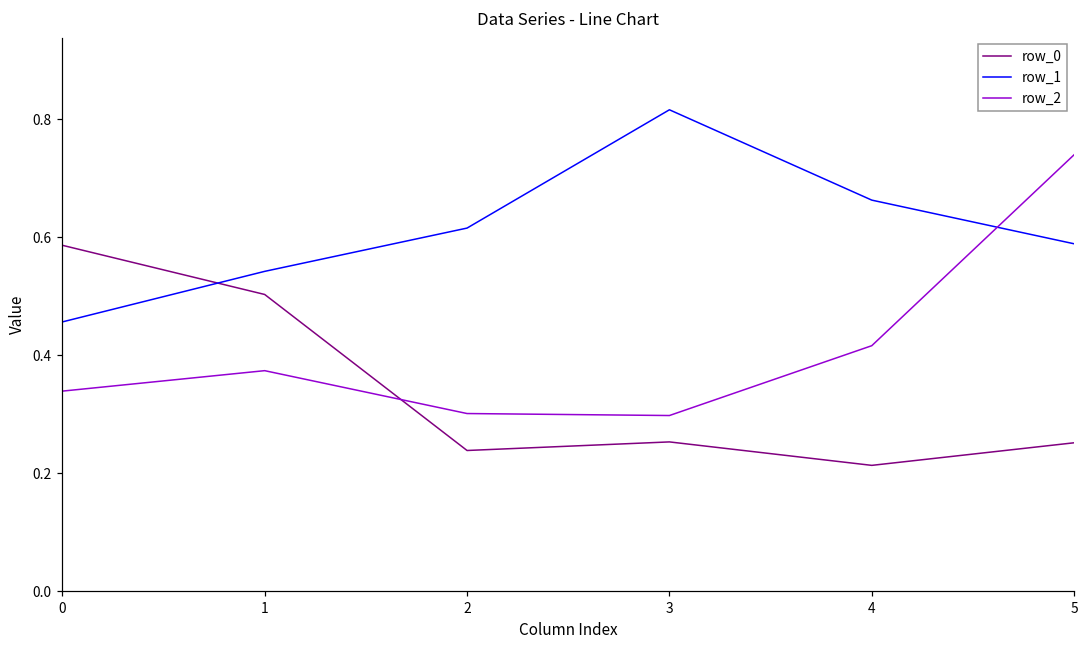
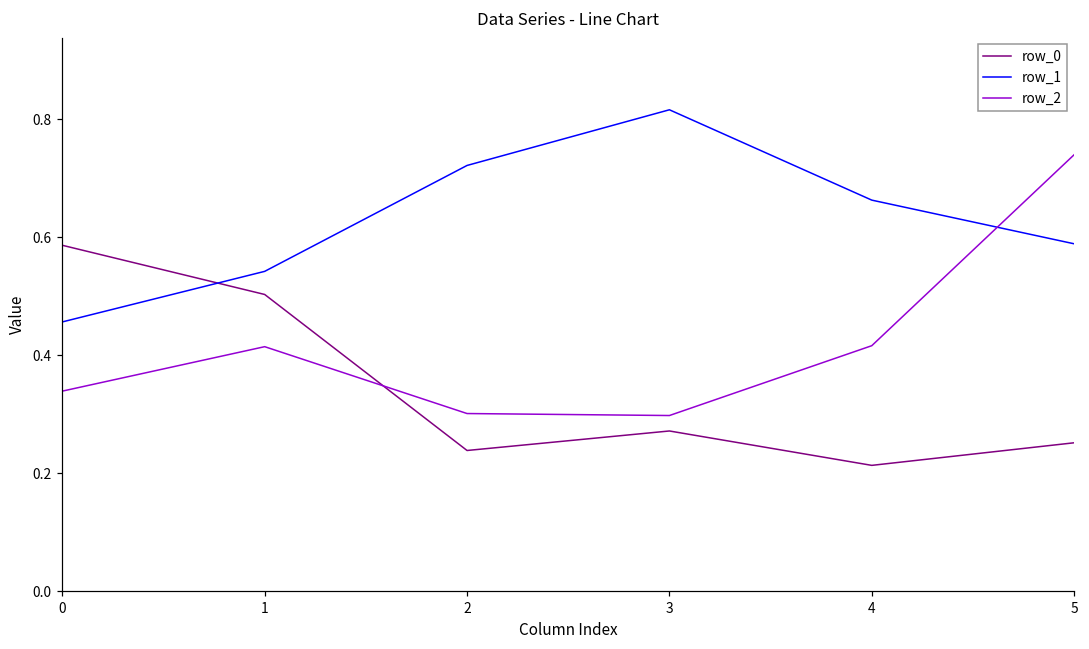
  {
    "row_0": {
      "0": 0.59,
      "1": 0.50,
      "2": 0.24,
-     "3": 0.25,
+     "3": 0.27,
      "4": 0.21,
      "5": 0.25
    },
    "row_1": {
      "0": 0.46,
      "1": 0.54,
-     "2": 0.62,
+     "2": 0.72,
      "3": 0.82,
      "4": 0.66,
      "5": 0.59
    },
    "row_2": {
      "0": 0.34,
-     "1": 0.37,
+     "1": 0.41,
      "2": 0.30,
      "3": 0.30,
      "4": 0.42,
      "5": 0.74
    }
  }
